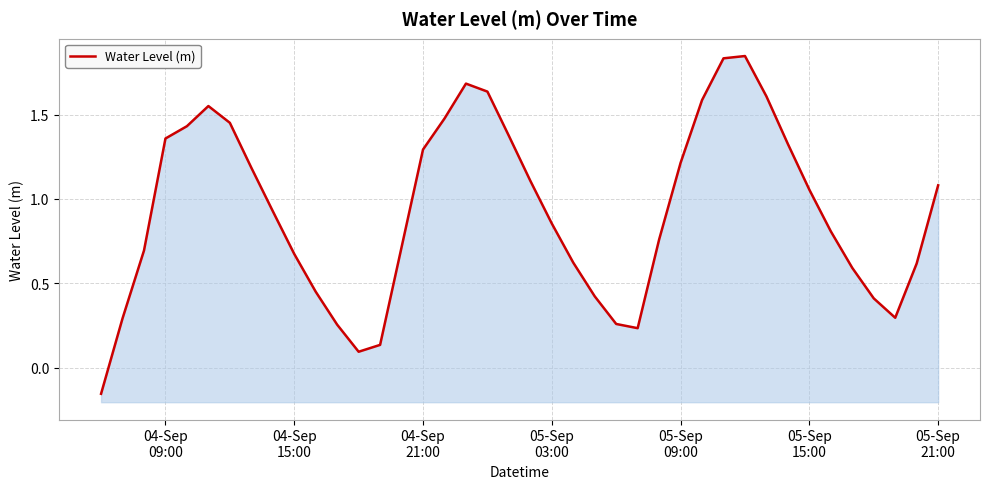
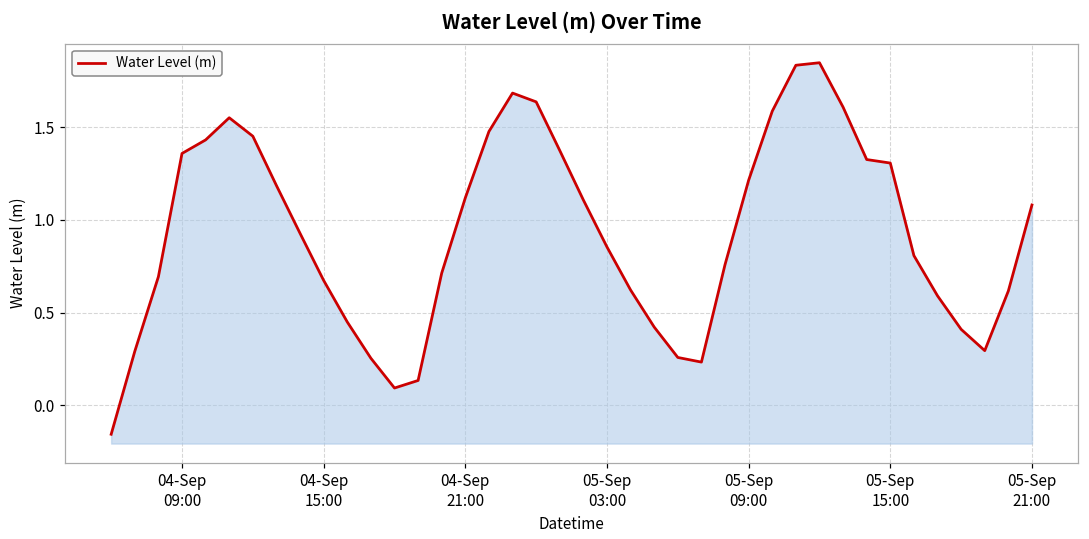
  {
    "04-Sep 09:00": 1.36,
    "04-Sep 15:00": 0.67,
-   "04-Sep 21:00": 1.29,
+   "04-Sep 21:00": 1.12,
    "05-Sep 03:00": 0.85,
    "05-Sep 09:00": 1.21,
-   "05-Sep 15:00": 1.05,
+   "05-Sep 15:00": 1.31,
    "05-Sep 21:00": 1.08
  }
